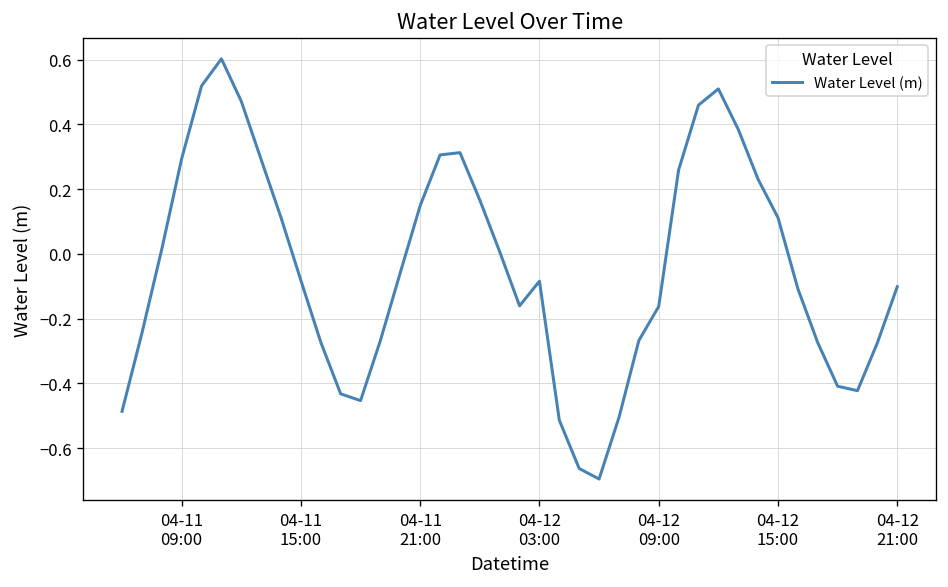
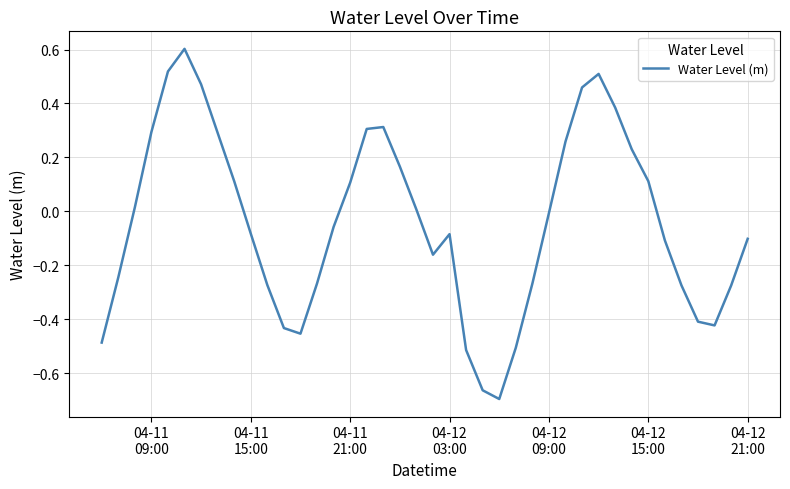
  {
    "04-11 09:00": 0.29,
    "04-11 15:00": -0.08,
-   "04-11 21:00": 0.15,
+   "04-11 21:00": 0.11,
    "04-12 03:00": -0.08,
-   "04-12 09:00": -0.16,
+   "04-12 09:00": -0.01,
    "04-12 15:00": 0.11,
    "04-12 21:00": -0.10
  }
